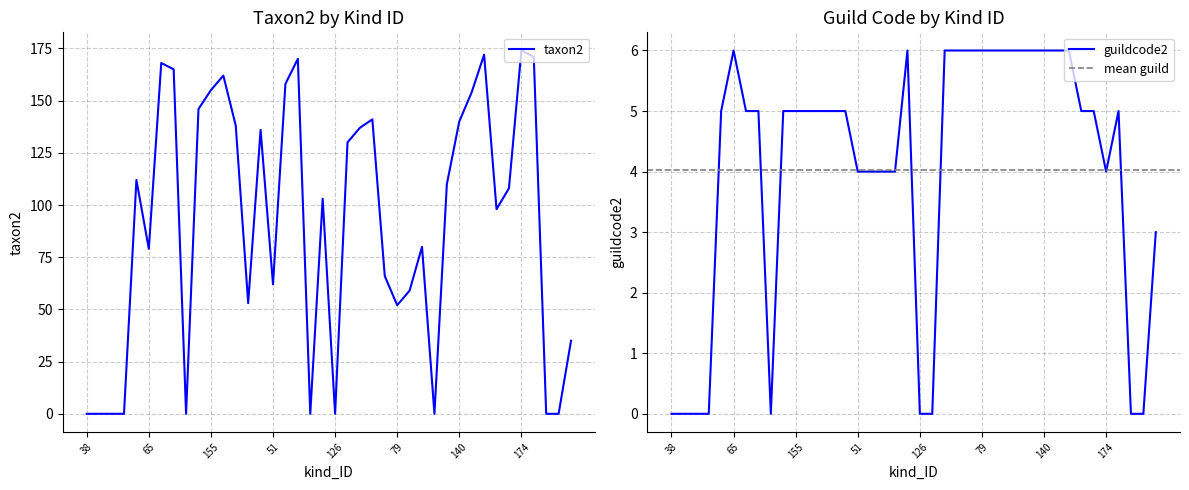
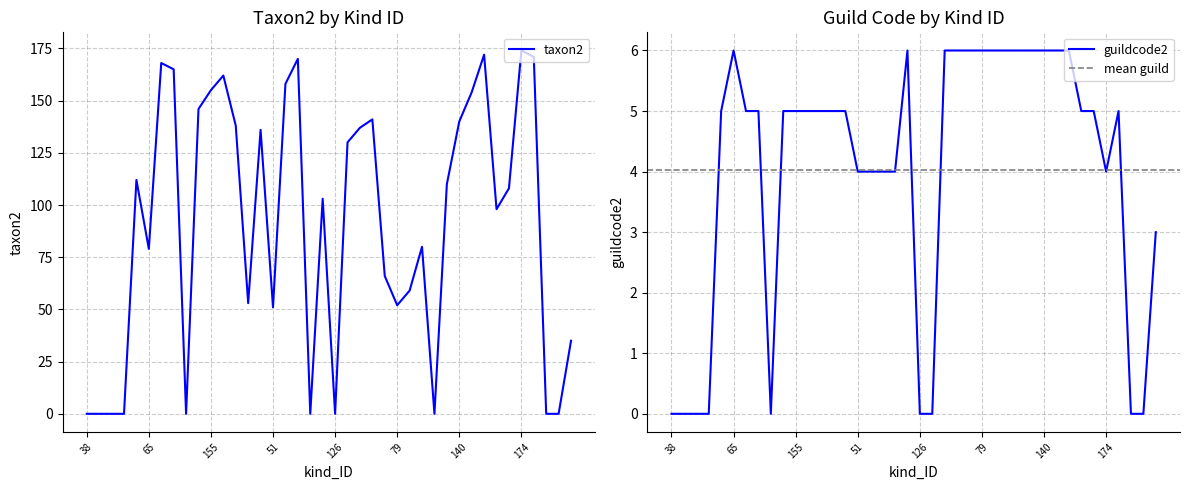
  {
    "Taxon2 by Kind ID": {
      "65": 79,
      "155": 155,
-     "51": 62,
+     "51": 51,
      "126": 0,
      "79": 52,
      "140": 140
    },
    "Guild Code by Kind ID": {
      "65": 6.0,
      "155": 5.0,
      "51": 4.0,
      "126": 0.0,
      "79": 6.0,
      "140": 6.0,
      "174": 4.0
    }
  }
